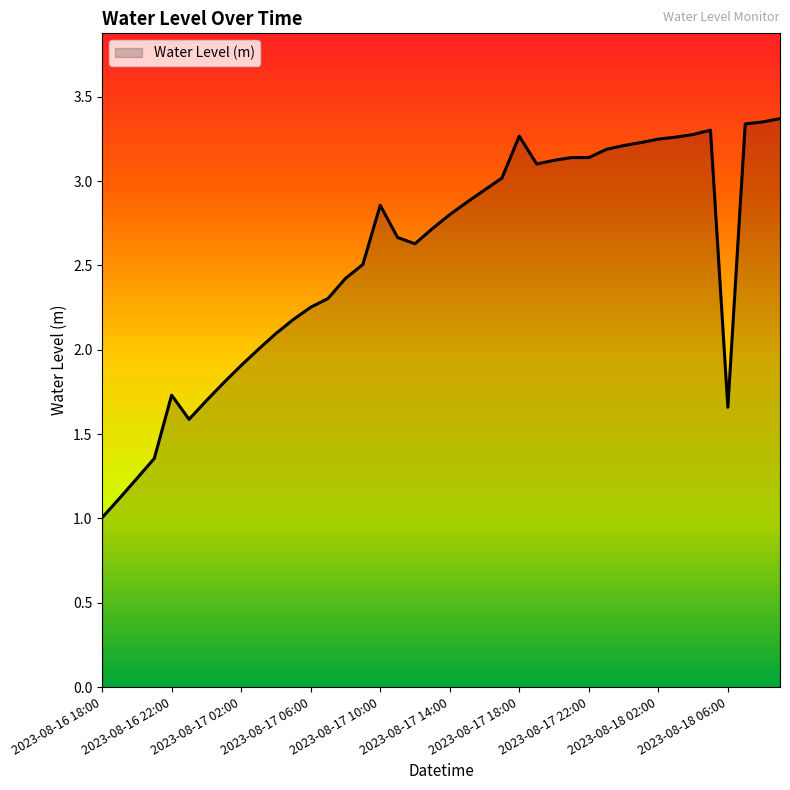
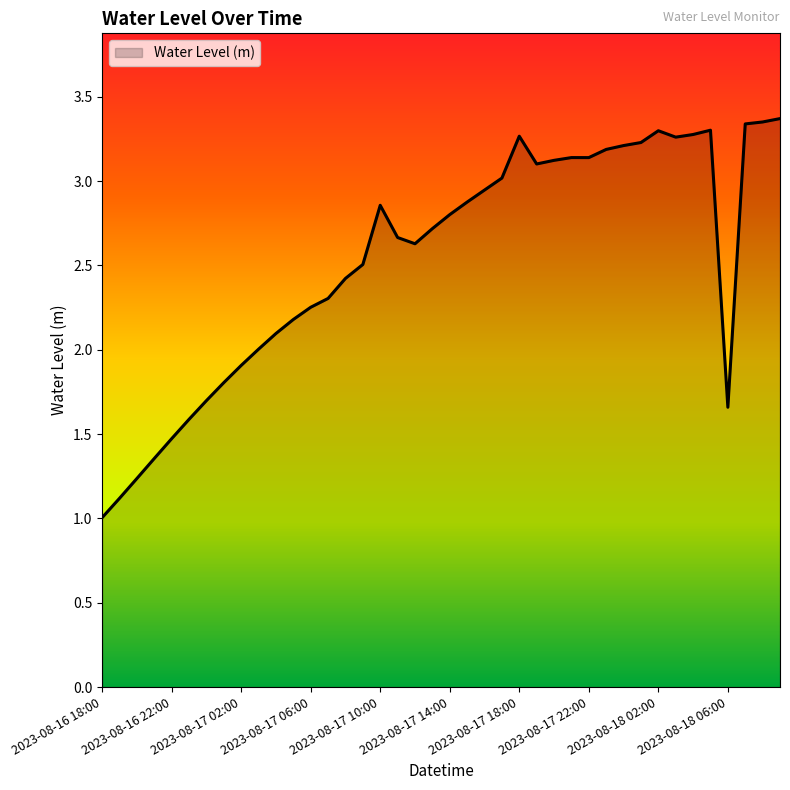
  {
    "2023-08-16 18:00": 1.00,
-   "2023-08-16 22:00": 1.73,
+   "2023-08-16 22:00": 1.47,
    "2023-08-17 02:00": 1.91,
    "2023-08-17 06:00": 2.25,
    "2023-08-17 10:00": 2.86,
    "2023-08-17 14:00": 2.80,
    "2023-08-17 18:00": 3.27,
    "2023-08-17 22:00": 3.14,
-   "2023-08-18 02:00": 3.25,
+   "2023-08-18 02:00": 3.30,
    "2023-08-18 06:00": 1.66
  }
